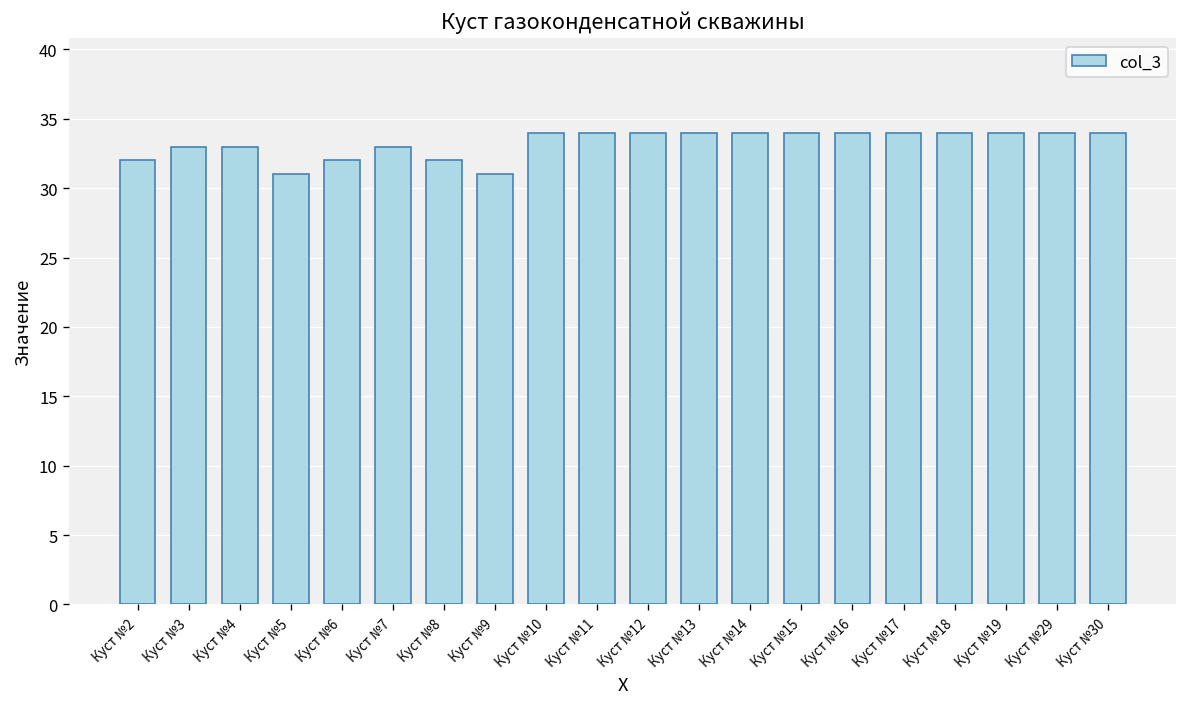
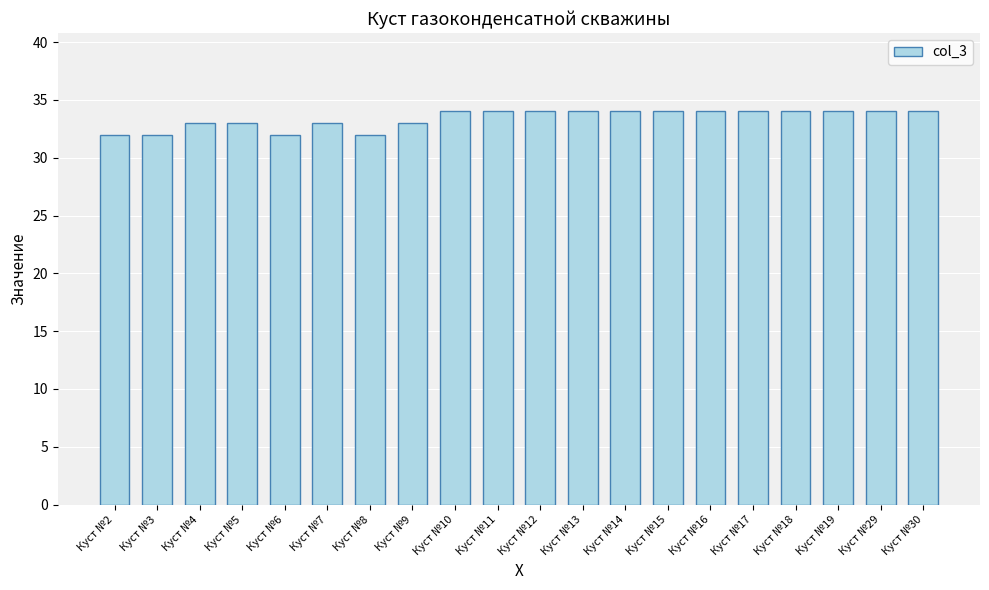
  {
    "Куст №2": 32,
-   "Куст №3": 33,
+   "Куст №3": 32,
    "Куст №4": 33,
-   "Куст №5": 31,
+   "Куст №5": 33,
    "Куст №6": 32,
    "Куст №7": 33,
    "Куст №8": 32,
-   "Куст №9": 31,
+   "Куст №9": 33,
    "Куст №10": 34,
    "Куст №11": 34,
    "Куст №12": 34,
    "Куст №13": 34,
    "Куст №14": 34,
    "Куст №15": 34,
    "Куст №16": 34,
    "Куст №17": 34,
    "Куст №18": 34,
    "Куст №19": 34,
    "Куст №29": 34,
    "Куст №30": 34
  }
